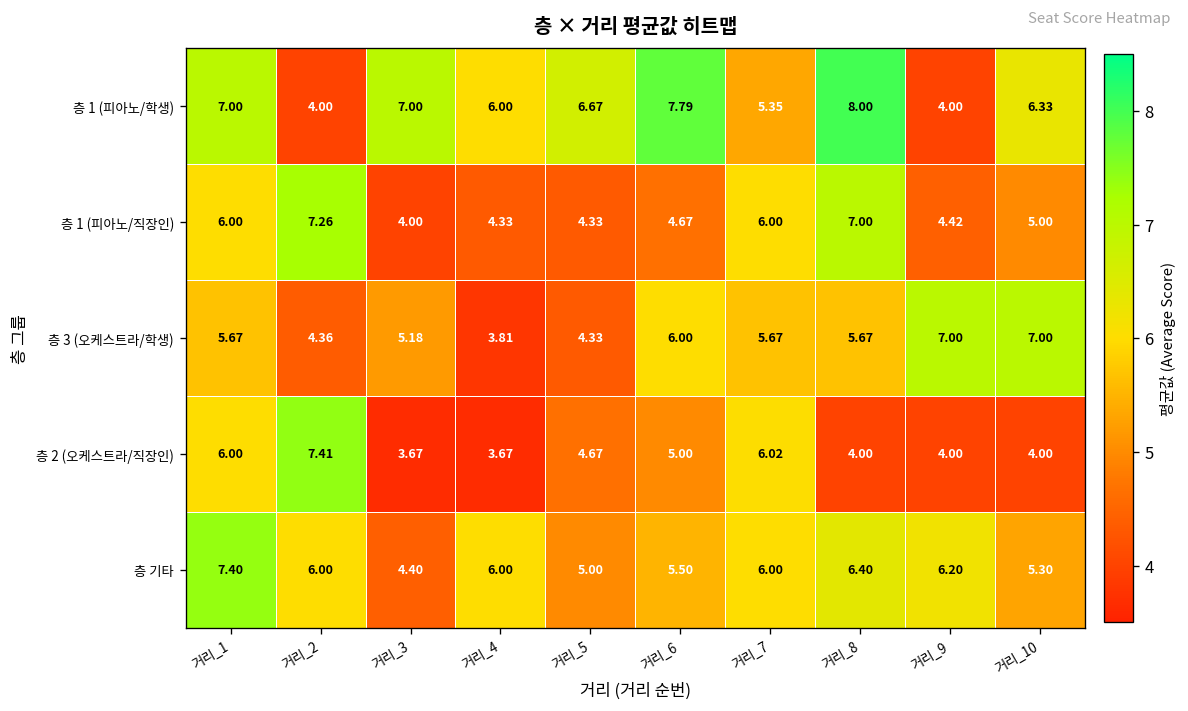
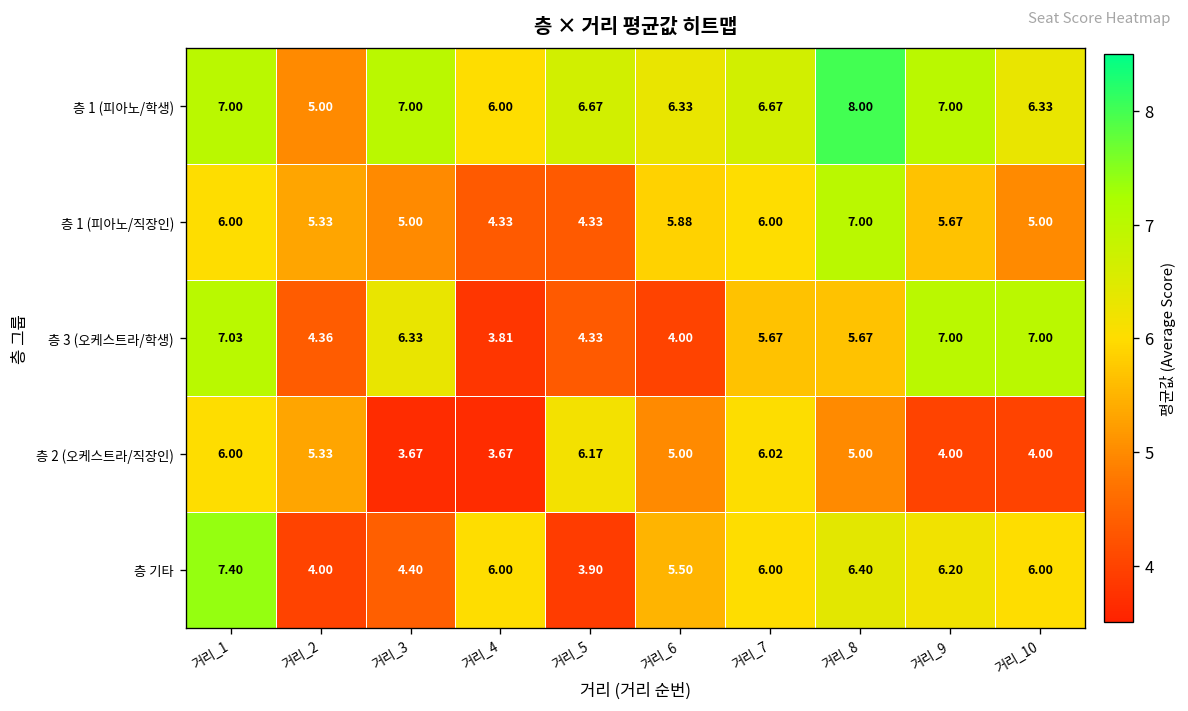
  {
    "층 1 (피아노/학생)": {
      "거리_1": 7.00,
-     "거리_2": 4.00,
+     "거리_2": 5.00,
      "거리_3": 7.00,
      "거리_4": 6.00,
      "거리_5": 6.67,
-     "거리_6": 7.79,
-     "거리_7": 5.35,
+     "거리_6": 6.33,
+     "거리_7": 6.67,
      "거리_8": 8.00,
-     "거리_9": 4.00,
+     "거리_9": 7.00,
      "거리_10": 6.33
    },
    "층 1 (피아노/직장인)": {
      "거리_1": 6.00,
-     "거리_2": 7.26,
-     "거리_3": 4.00,
+     "거리_2": 5.33,
+     "거리_3": 5.00,
      "거리_4": 4.33,
      "거리_5": 4.33,
-     "거리_6": 4.67,
+     "거리_6": 5.88,
      "거리_7": 6.00,
      "거리_8": 7.00,
-     "거리_9": 4.42,
+     "거리_9": 5.67,
      "거리_10": 5.00
    },
    "층 3 (오케스트라/학생)": {
-     "거리_1": 5.67,
+     "거리_1": 7.03,
      "거리_2": 4.36,
-     "거리_3": 5.18,
+     "거리_3": 6.33,
      "거리_4": 3.81,
      "거리_5": 4.33,
-     "거리_6": 6.00,
+     "거리_6": 4.00,
      "거리_7": 5.67,
      "거리_8": 5.67,
      "거리_9": 7.00,
      "거리_10": 7.00
    },
    "층 2 (오케스트라/직장인)": {
      "거리_1": 6.00,
-     "거리_2": 7.41,
+     "거리_2": 5.33,
      "거리_3": 3.67,
      "거리_4": 3.67,
-     "거리_5": 4.67,
+     "거리_5": 6.17,
      "거리_6": 5.00,
      "거리_7": 6.02,
-     "거리_8": 4.00,
+     "거리_8": 5.00,
      "거리_9": 4.00,
      "거리_10": 4.00
    },
    "층 기타": {
      "거리_1": 7.40,
-     "거리_2": 6.00,
+     "거리_2": 4.00,
      "거리_3": 4.40,
      "거리_4": 6.00,
-     "거리_5": 5.00,
+     "거리_5": 3.90,
      "거리_6": 5.50,
      "거리_7": 6.00,
      "거리_8": 6.40,
      "거리_9": 6.20,
-     "거리_10": 5.30
+     "거리_10": 6.00
    }
  }
